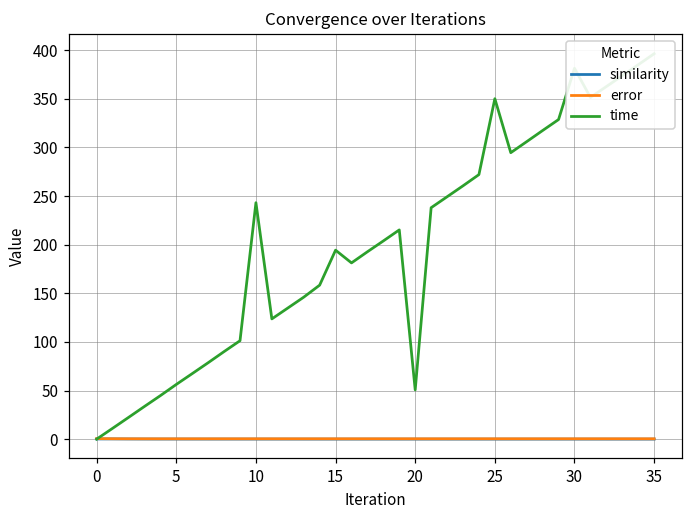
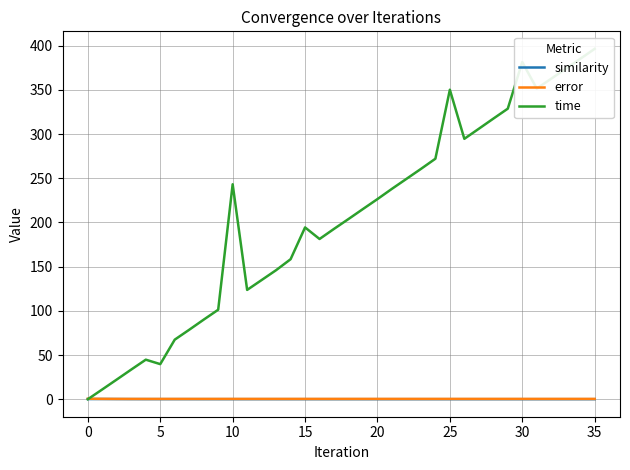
  {
    "error": {
      "5": 0,
      "10": 0,
      "15": 0,
      "20": 0,
      "25": 0,
      "30": 0,
      "35": 0
    },
    "time": {
-     "5": 60,
+     "5": 40,
      "10": 240,
      "15": 190,
-     "20": 50,
+     "20": 230,
      "25": 350
    }
  }
